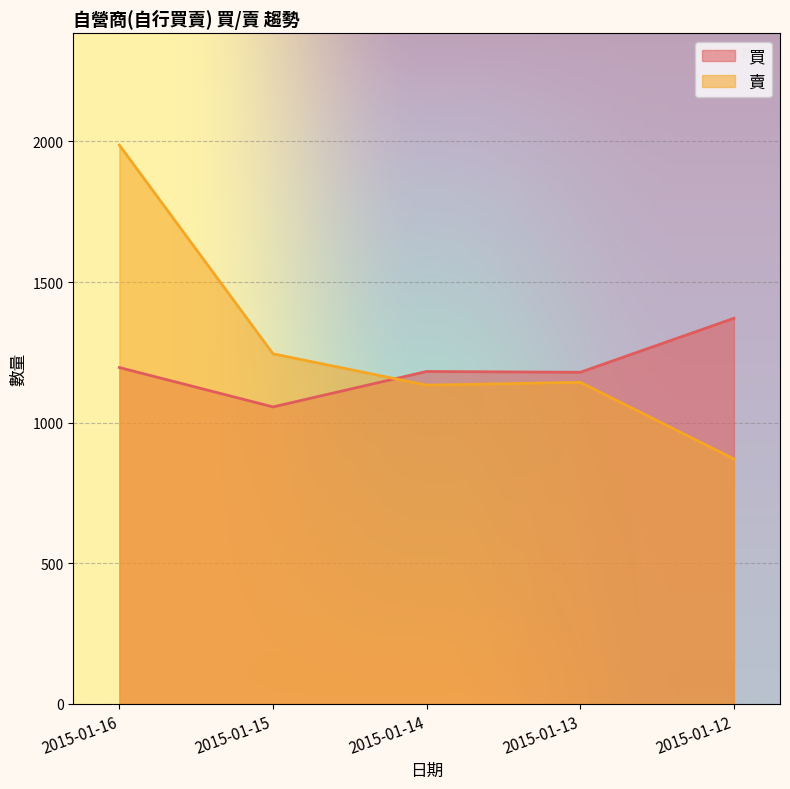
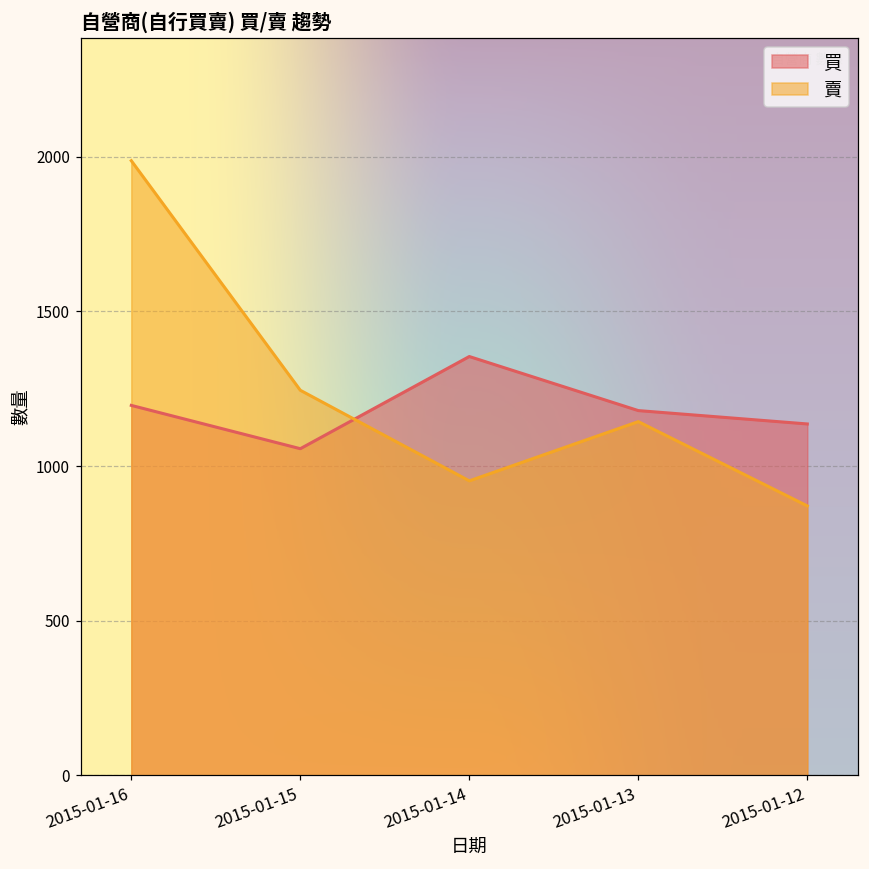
  {
    "買": {
      "2015-01-16": 1200,
      "2015-01-15": 1060,
-     "2015-01-14": 1180,
+     "2015-01-14": 1350,
      "2015-01-13": 1180,
-     "2015-01-12": 1370
+     "2015-01-12": 1140
    },
    "賣": {
      "2015-01-16": 1990,
      "2015-01-15": 1240,
-     "2015-01-14": 1130,
+     "2015-01-14": 950,
      "2015-01-13": 1140,
      "2015-01-12": 870
    }
  }
